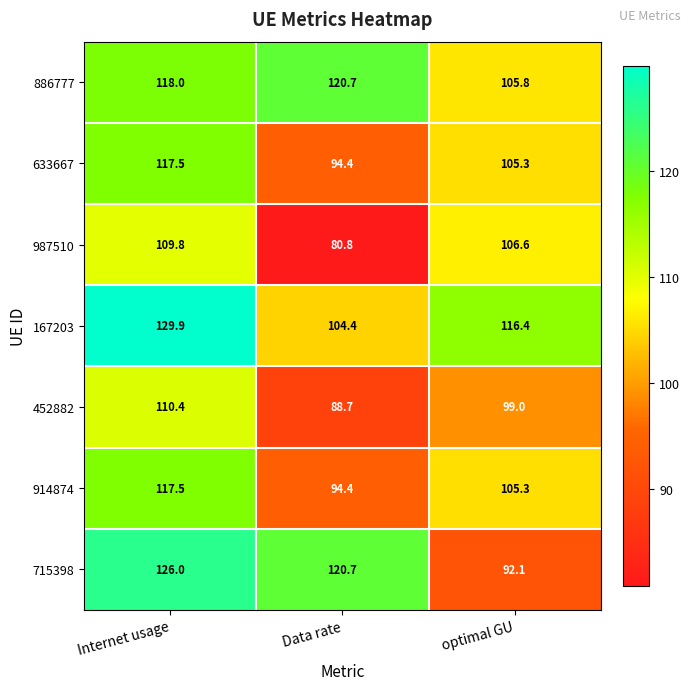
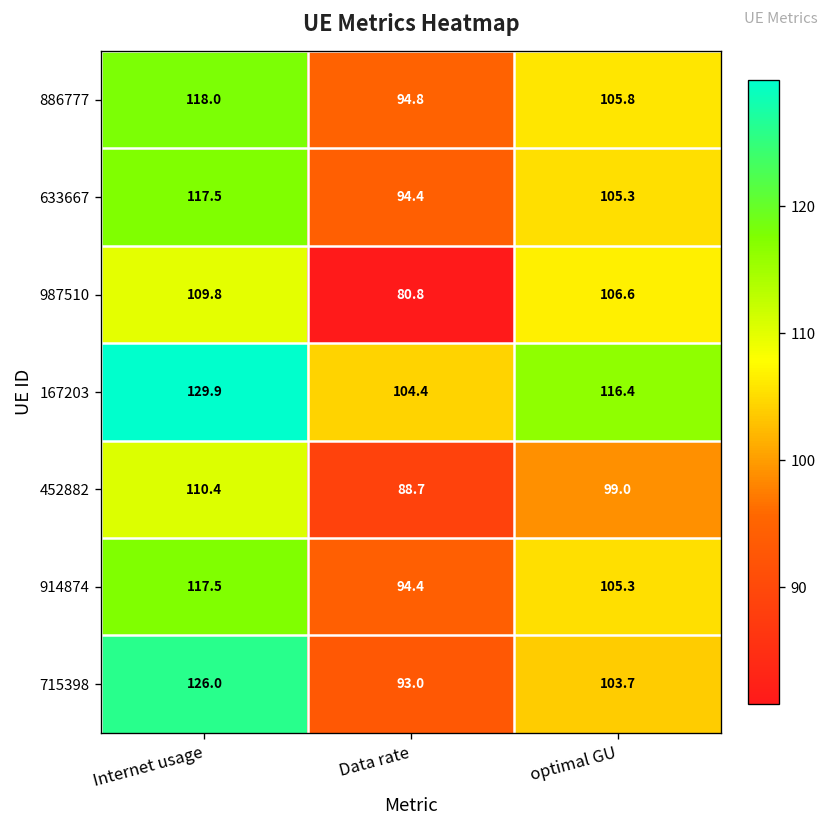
  {
    "886777": {
      "Internet usage": 118.0,
-     "Data rate": 120.7,
+     "Data rate": 94.8,
      "optimal GU": 105.8
    },
    "633667": {
      "Internet usage": 117.5,
      "Data rate": 94.4,
      "optimal GU": 105.3
    },
    "987510": {
      "Internet usage": 109.8,
      "Data rate": 80.8,
      "optimal GU": 106.6
    },
    "167203": {
      "Internet usage": 129.9,
      "Data rate": 104.4,
      "optimal GU": 116.4
    },
    "452882": {
      "Internet usage": 110.4,
      "Data rate": 88.7,
      "optimal GU": 99.0
    },
    "914874": {
      "Internet usage": 117.5,
      "Data rate": 94.4,
      "optimal GU": 105.3
    },
    "715398": {
      "Internet usage": 126.0,
-     "Data rate": 120.7,
-     "optimal GU": 92.1
+     "Data rate": 93.0,
+     "optimal GU": 103.7
    }
  }
